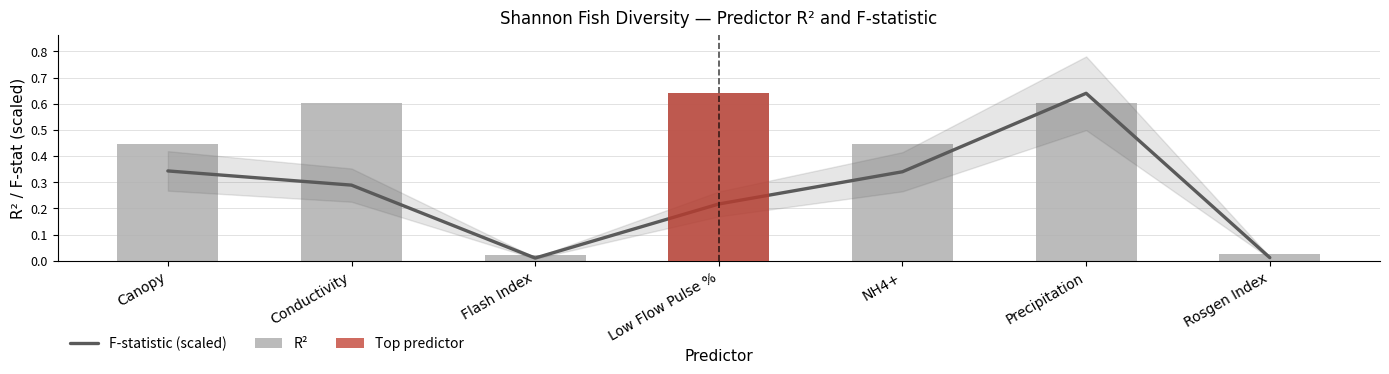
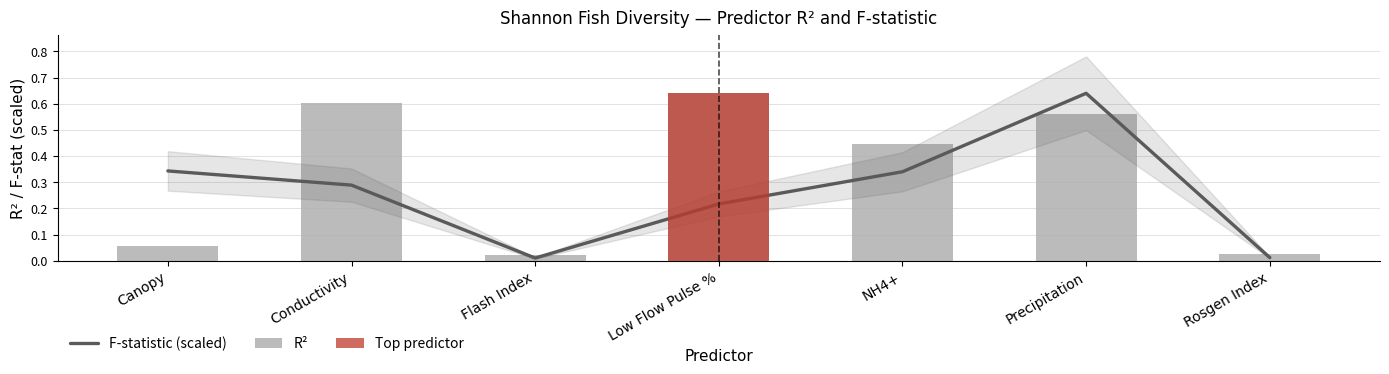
  {
    "R²": {
-     "Canopy": 0.45,
+     "Canopy": 0.06,
      "Conductivity": 0.60,
      "Flash Index": 0.02,
      "Low Flow Pulse %": 0.64,
      "NH4+": 0.45,
-     "Precipitation": 0.60,
+     "Precipitation": 0.56,
      "Rosgen Index": 0.03
    },
    "Top predictor": {
      "Low Flow Pulse %": 0.64
    }
  }
